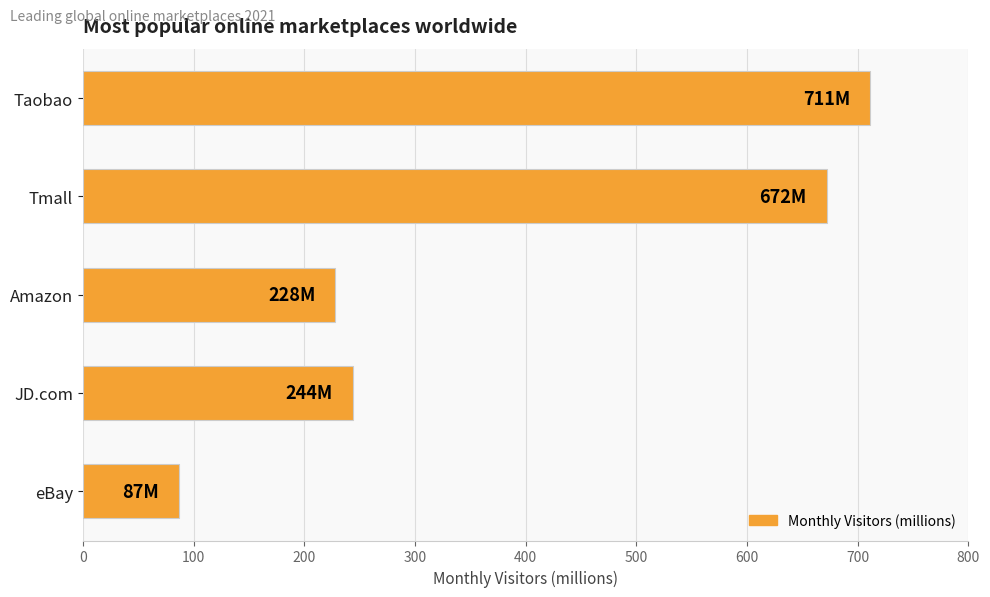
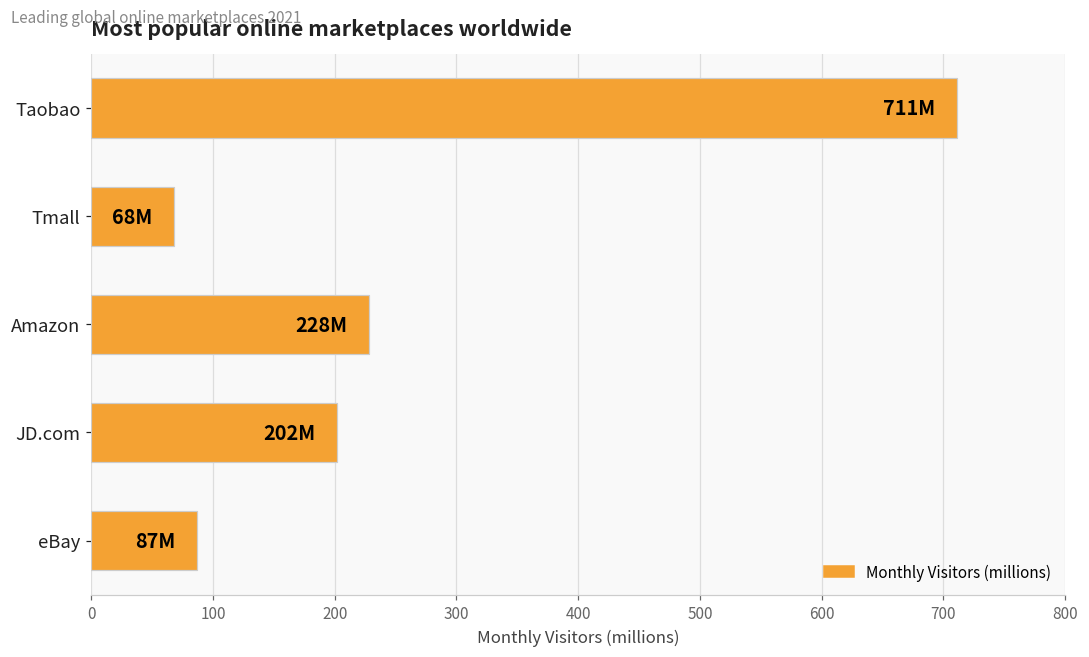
  {
    "Taobao": "711M",
-   "Tmall": "672M",
+   "Tmall": "68M",
    "Amazon": "228M",
-   "JD.com": "244M",
+   "JD.com": "202M",
    "eBay": "87M"
  }
